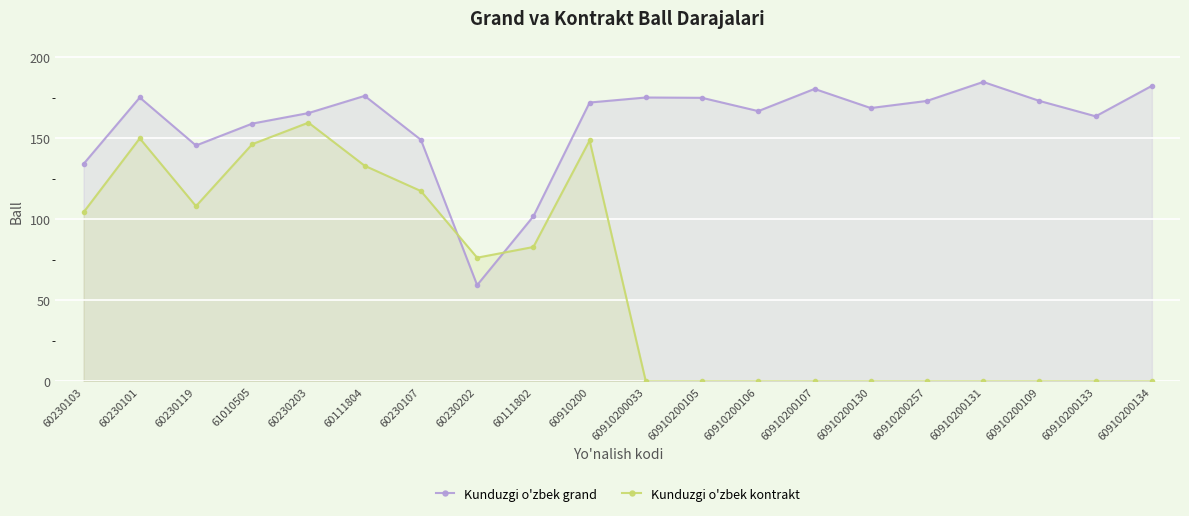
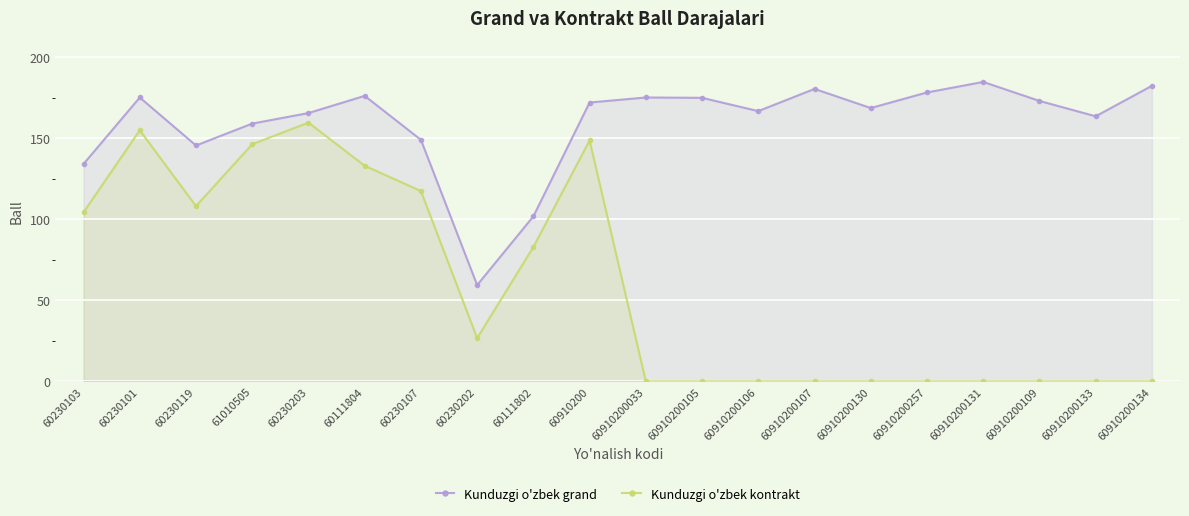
  {
    "Kunduzgi o'zbek grand": {
      "60230103": 134,
      "60230101": 175,
      "60230119": 146,
      "61010505": 159,
      "60230203": 166,
      "60111804": 176,
      "60230107": 149,
      "60230202": 59,
      "60111802": 102,
      "60910200": 172,
      "60910200033": 175,
      "60910200105": 175,
      "60910200106": 167,
      "60910200107": 180,
      "60910200130": 169,
-     "60910200257": 173,
+     "60910200257": 178,
      "60910200131": 185,
      "60910200109": 173,
      "60910200133": 164,
      "60910200134": 182
    },
    "Kunduzgi o'zbek kontrakt": {
      "60230103": 104,
-     "60230101": 150,
+     "60230101": 155,
      "60230119": 108,
      "61010505": 146,
      "60230203": 160,
      "60111804": 133,
      "60230107": 117,
-     "60230202": 76,
+     "60230202": 27,
      "60111802": 83,
      "60910200": 149,
      "60910200033": 0,
      "60910200105": 0,
      "60910200106": 0,
      "60910200107": 0,
      "60910200130": 0,
      "60910200257": 0,
      "60910200131": 0,
      "60910200109": 0,
      "60910200133": 0,
      "60910200134": 0
    }
  }
